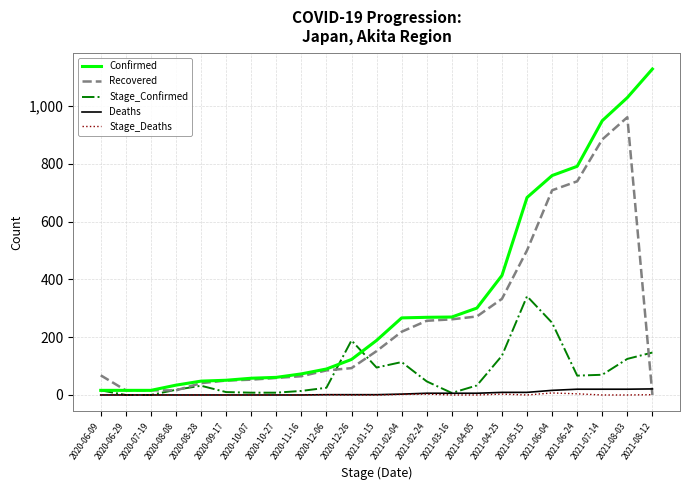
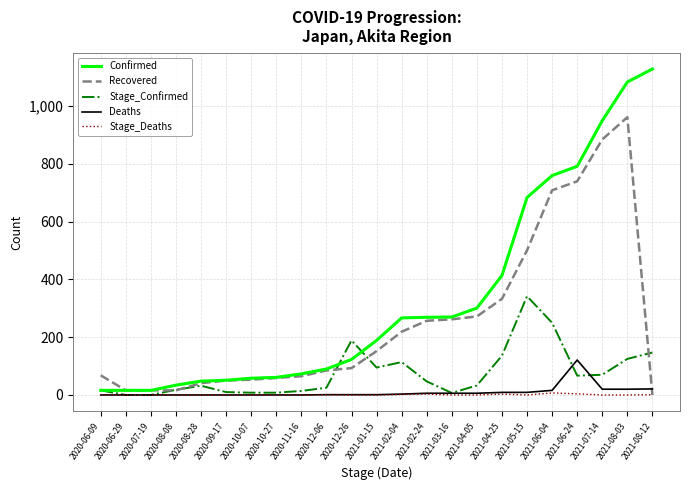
  {
    "Confirmed": {
      "2020-08-08": "30",
      "2020-12-26": "120",
      "2021-01-15": "190",
      "2021-02-04": "270",
      "2021-02-24": "270",
      "2021-04-05": "300",
      "2021-04-25": "410",
      "2021-05-15": "680",
      "2021-06-04": "760",
      "2021-06-24": "790",
      "2021-07-14": "950",
-     "2021-08-03": "1,030",
+     "2021-08-03": "1,080",
      "2021-08-12": "1,130"
    },
    "Recovered": {
      "2020-06-09": "70",
      "2020-12-26": "90",
      "2021-01-15": "150",
      "2021-02-04": "220",
      "2021-02-24": "260",
      "2021-04-05": "270",
      "2021-04-25": "330",
      "2021-05-15": "500",
      "2021-06-04": "710",
      "2021-06-24": "740",
      "2021-07-14": "890",
      "2021-08-03": "960"
    },
    "Stage_Confirmed": {
      "2020-08-28": "30",
      "2020-09-17": "10",
      "2020-11-16": "10",
      "2020-12-06": "30",
      "2020-12-26": "190",
      "2021-01-15": "100",
      "2021-02-04": "110",
      "2021-02-24": "50",
      "2021-04-05": "30",
      "2021-04-25": "140",
      "2021-05-15": "340",
      "2021-06-04": "250",
      "2021-06-24": "70",
      "2021-07-14": "70",
      "2021-08-03": "130",
      "2021-08-12": "150"
    },
    "Deaths": {
      "2021-05-15": "10",
      "2021-06-04": "20",
-     "2021-06-24": "20",
+     "2021-06-24": "120",
      "2021-07-14": "20",
      "2021-08-03": "20",
      "2021-08-12": "20"
    },
    "Stage_Deaths": {
      "2021-05-15": "0",
      "2021-06-04": "10",
      "2021-06-24": "0",
      "2021-07-14": "0",
      "2021-08-03": "0"
    }
  }
